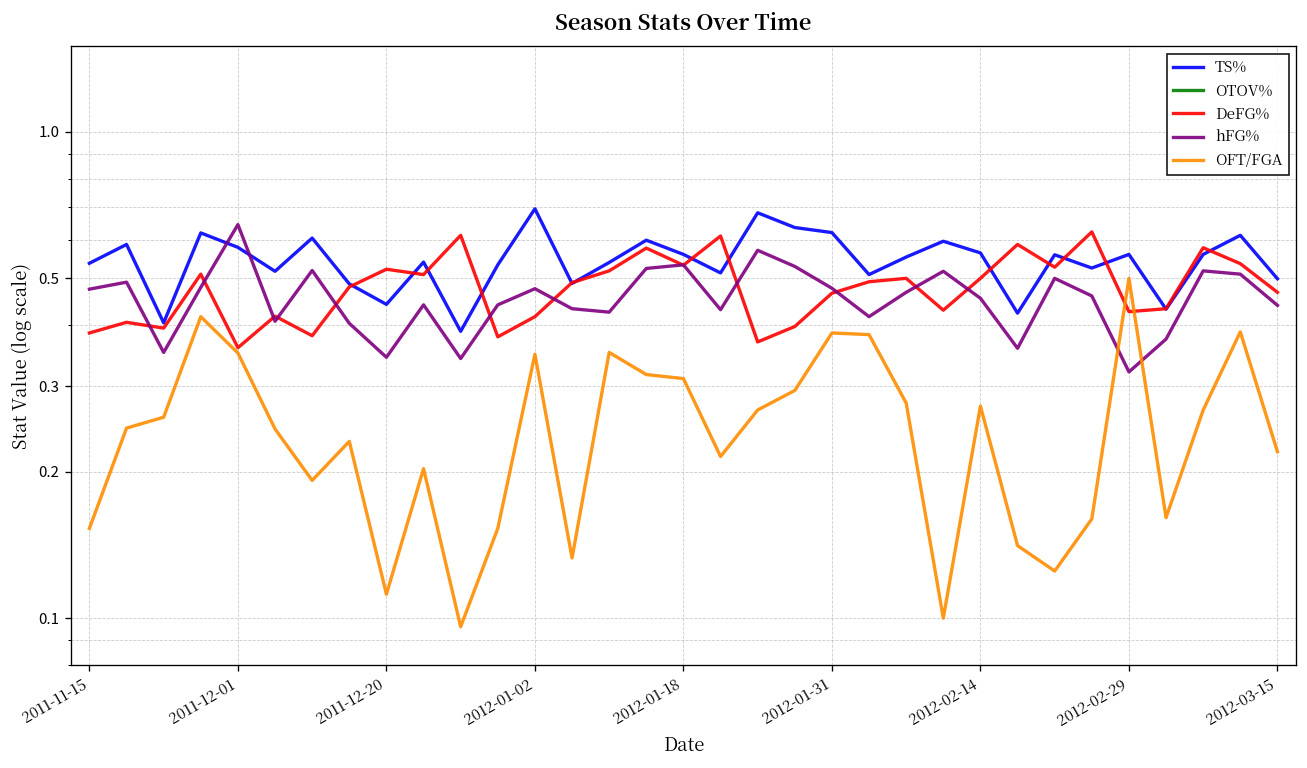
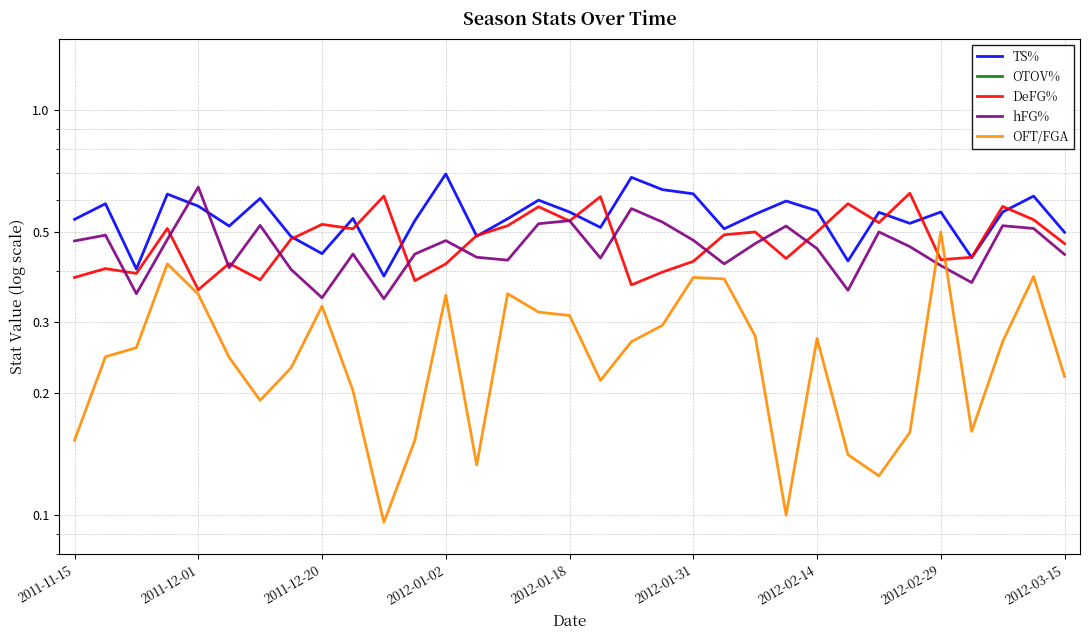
  {
    "TS%": {
      "2011-11-15": 0.54,
      "2011-12-01": 0.58,
      "2011-12-20": 0.44,
      "2012-01-02": 0.70,
      "2012-01-18": 0.56,
      "2012-01-31": 0.62,
      "2012-02-14": 0.56,
      "2012-02-29": 0.56,
      "2012-03-15": 0.50
    },
    "DeFG%": {
      "2011-11-15": 0.39,
      "2011-12-01": 0.36,
      "2011-12-20": 0.52,
      "2012-01-02": 0.42,
-     "2012-01-31": 0.47,
+     "2012-01-31": 0.42,
      "2012-02-14": 0.50,
      "2012-02-29": 0.43,
      "2012-03-15": 0.47
    },
    "hFG%": {
      "2011-11-15": 0.48,
      "2011-12-01": 0.65,
      "2011-12-20": 0.34,
      "2012-01-02": 0.48,
      "2012-01-31": 0.48,
      "2012-02-14": 0.46,
-     "2012-02-29": 0.32,
+     "2012-02-29": 0.41,
      "2012-03-15": 0.44
    },
    "OFT/FGA": {
      "2011-11-15": 0.153,
      "2011-12-01": 0.35,
-     "2011-12-20": 0.112,
+     "2011-12-20": 0.33,
      "2012-01-02": 0.35,
      "2012-01-18": 0.31,
      "2012-01-31": 0.39,
      "2012-02-14": 0.27,
      "2012-02-29": 0.50,
      "2012-03-15": 0.22
    }
  }
